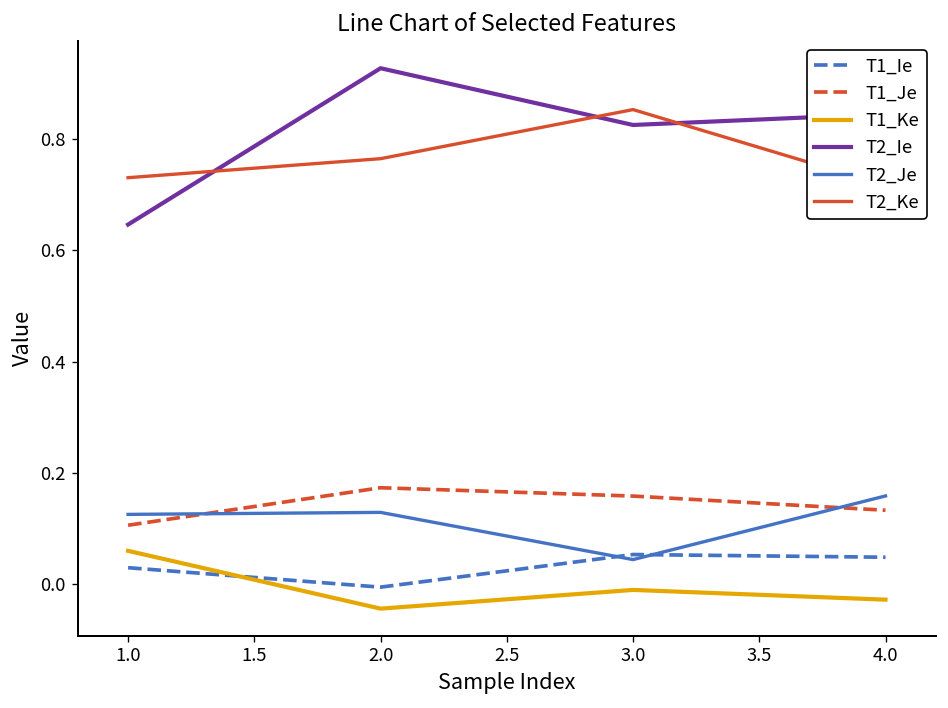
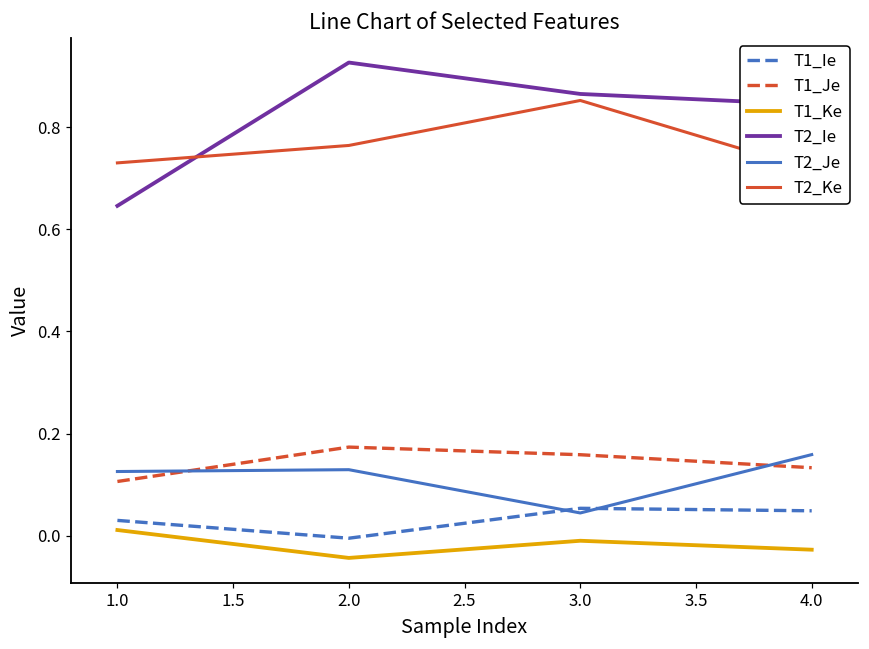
  {
    "T1_Ke": {
-     "1.0": 0.06,
+     "1.0": 0.01,
      "2.0": -0.04,
      "3.0": -0.01,
      "4.0": -0.03
    },
    "T2_Ie": {
      "1.0": 0.65,
      "2.0": 0.93,
-     "3.0": 0.82
+     "3.0": 0.87
    }
  }
